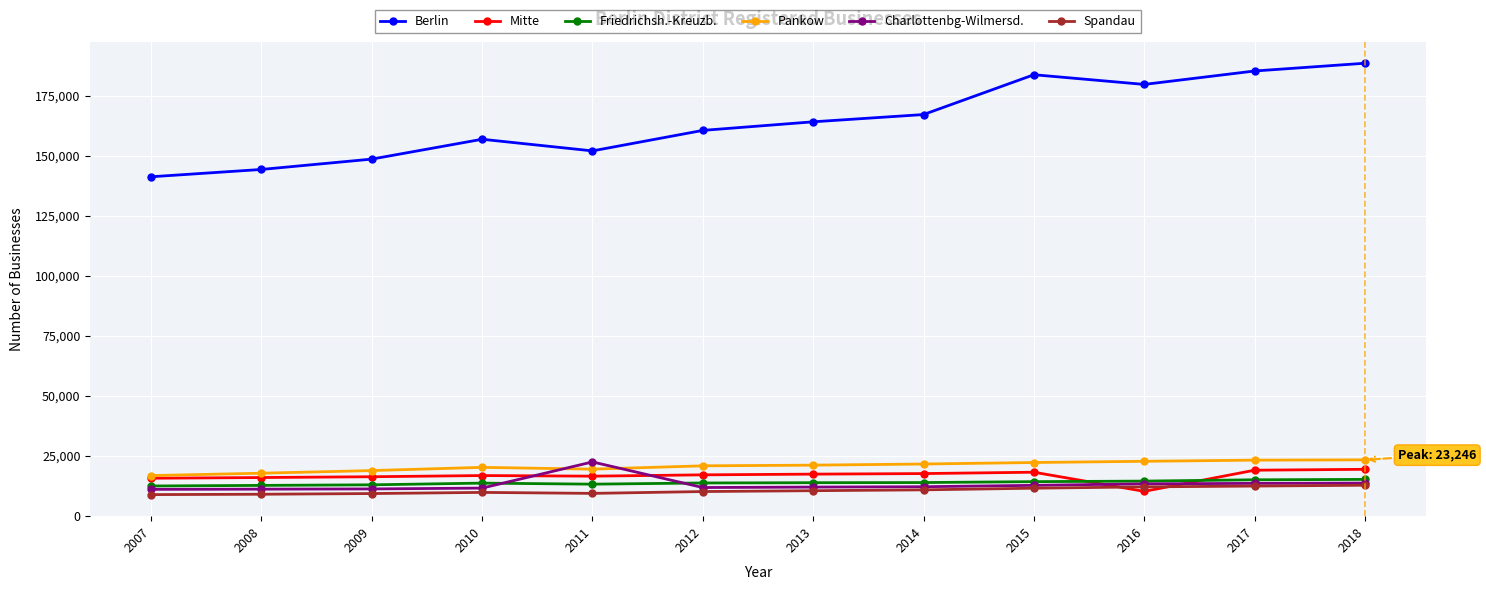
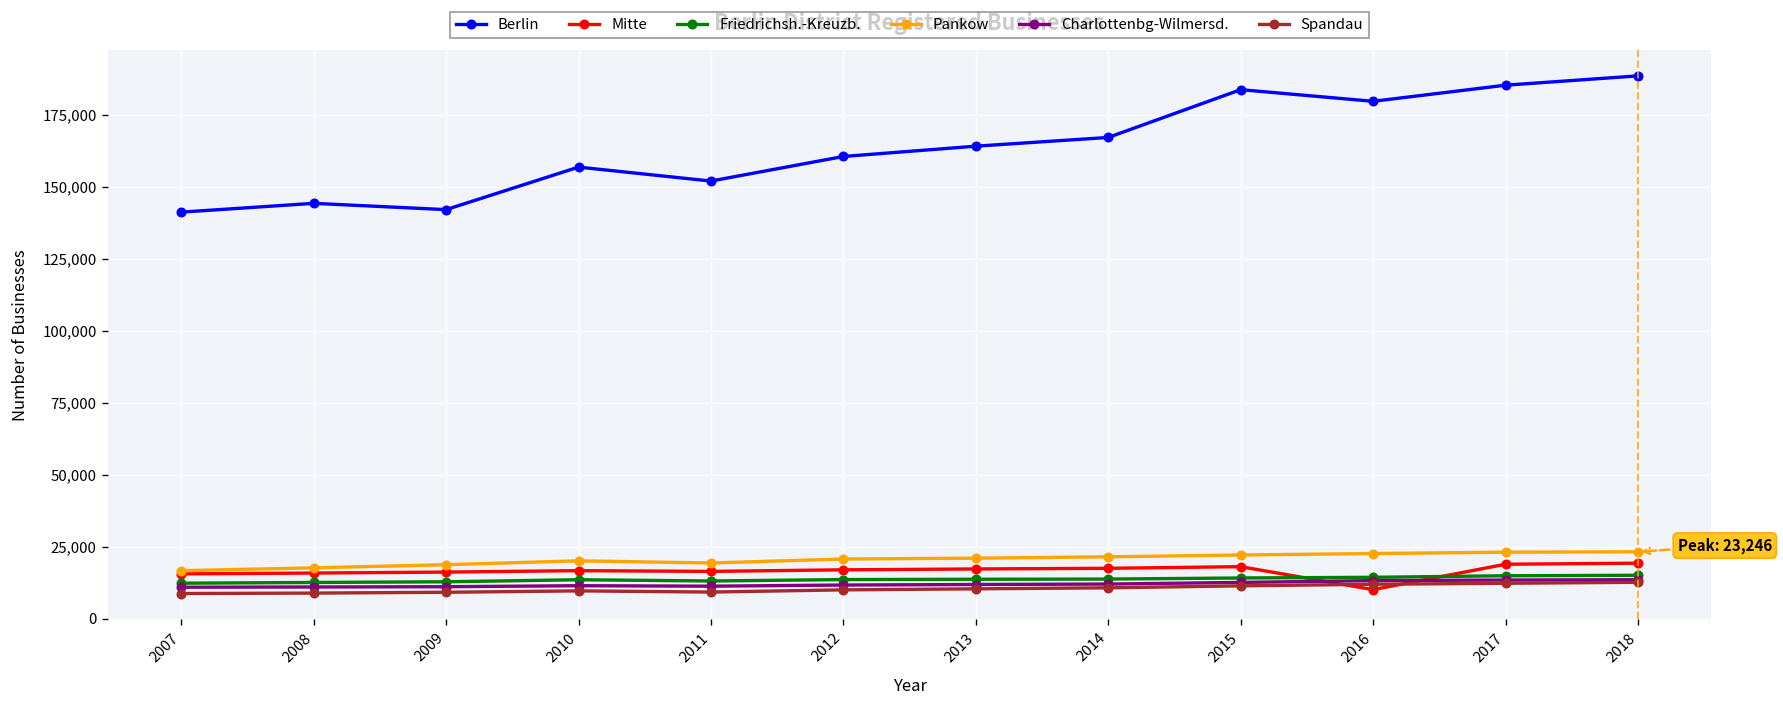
  {
    "Berlin": {
      "2007": "141,000",
      "2008": "144,000",
-     "2009": "149,000",
+     "2009": "142,000",
      "2010": "157,000",
      "2011": "152,000",
      "2012": "161,000",
      "2013": "164,000",
      "2014": "167,000",
      "2015": "184,000",
      "2016": "180,000",
      "2017": "185,000",
      "2018": "189,000"
    },
    "Mitte": {
      "2007": "16,000",
      "2008": "16,000",
      "2009": "16,000",
      "2010": "17,000",
      "2011": "16,000",
      "2012": "17,000",
      "2013": "17,000",
      "2014": "18,000",
      "2015": "18,000",
      "2016": "10,000",
      "2017": "19,000",
      "2018": "19,000"
    },
    "Friedrichsh.-Kreuzb.": {
      "2007": "12,000",
      "2008": "13,000",
      "2009": "13,000",
      "2010": "14,000",
      "2011": "13,000",
      "2012": "14,000",
      "2013": "14,000",
      "2014": "14,000",
      "2015": "14,000",
      "2016": "14,000",
      "2017": "15,000",
      "2018": "15,000"
    },
    "Pankow": {
      "2007": "17,000",
      "2008": "18,000",
      "2009": "19,000",
      "2010": "20,000",
      "2011": "19,000",
      "2012": "21,000",
      "2013": "21,000",
      "2014": "22,000",
      "2015": "22,000",
      "2016": "23,000",
      "2017": "23,000"
    },
    "Charlottenbg-Wilmersd.": {
      "2007": "11,000",
      "2008": "11,000",
      "2009": "11,000",
      "2010": "11,000",
-     "2011": "22,000",
+     "2011": "11,000",
      "2012": "12,000",
      "2013": "12,000",
      "2014": "12,000",
      "2015": "13,000",
      "2016": "13,000",
      "2017": "13,000"
    },
    "Spandau": {
      "2007": "9,000",
      "2008": "9,000",
      "2009": "9,000",
      "2010": "10,000",
      "2011": "9,000",
      "2012": "10,000",
      "2013": "10,000",
      "2014": "11,000",
      "2015": "11,000",
      "2016": "12,000",
      "2017": "12,000"
    }
  }
